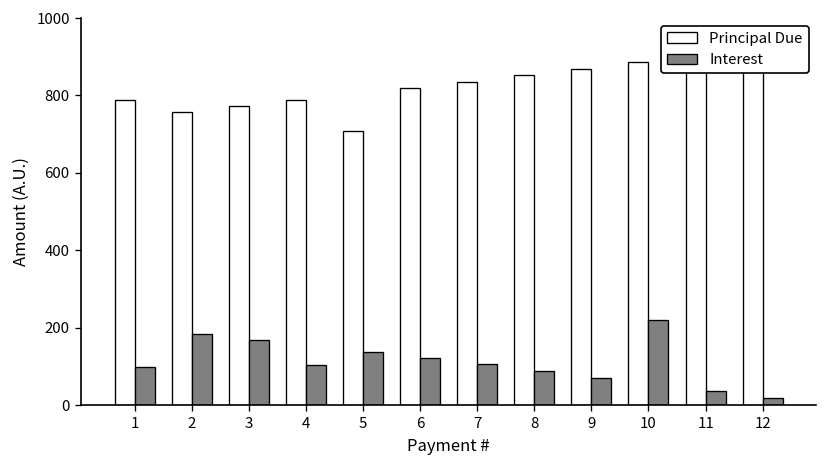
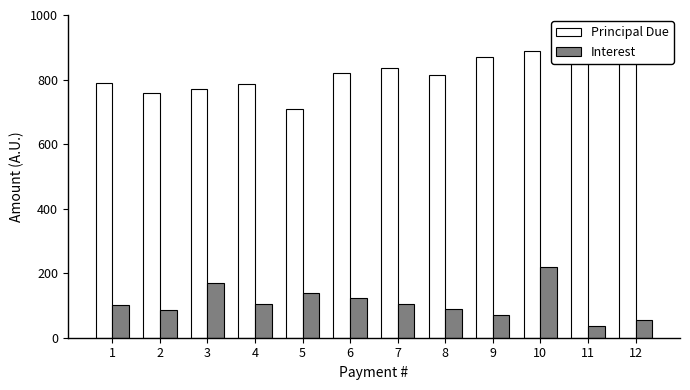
  {
    "Principal Due": {
      "1": 790,
      "2": 760,
      "3": 770,
      "4": 790,
      "5": 710,
      "6": 820,
      "7": 840,
-     "8": 850,
+     "8": 820,
      "9": 870,
      "10": 890
    },
    "Interest": {
      "1": 100,
-     "2": 180,
+     "2": 90,
      "3": 170,
      "4": 100,
      "5": 140,
      "6": 120,
      "7": 110,
      "8": 90,
      "9": 70,
      "10": 220,
      "11": 40,
-     "12": 20
+     "12": 50
    }
  }
